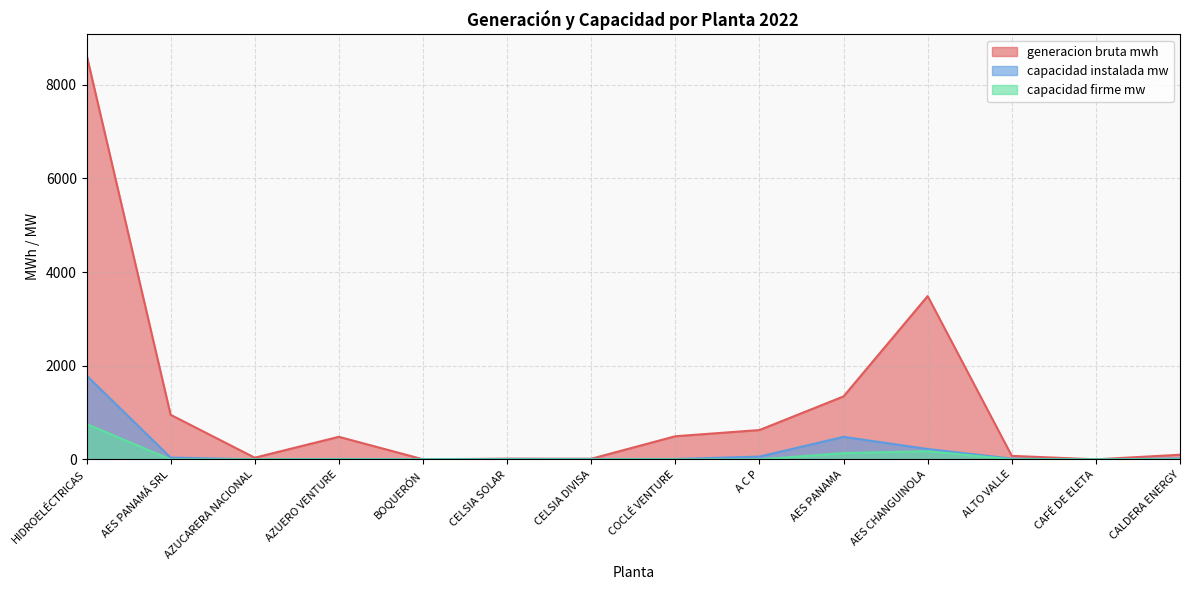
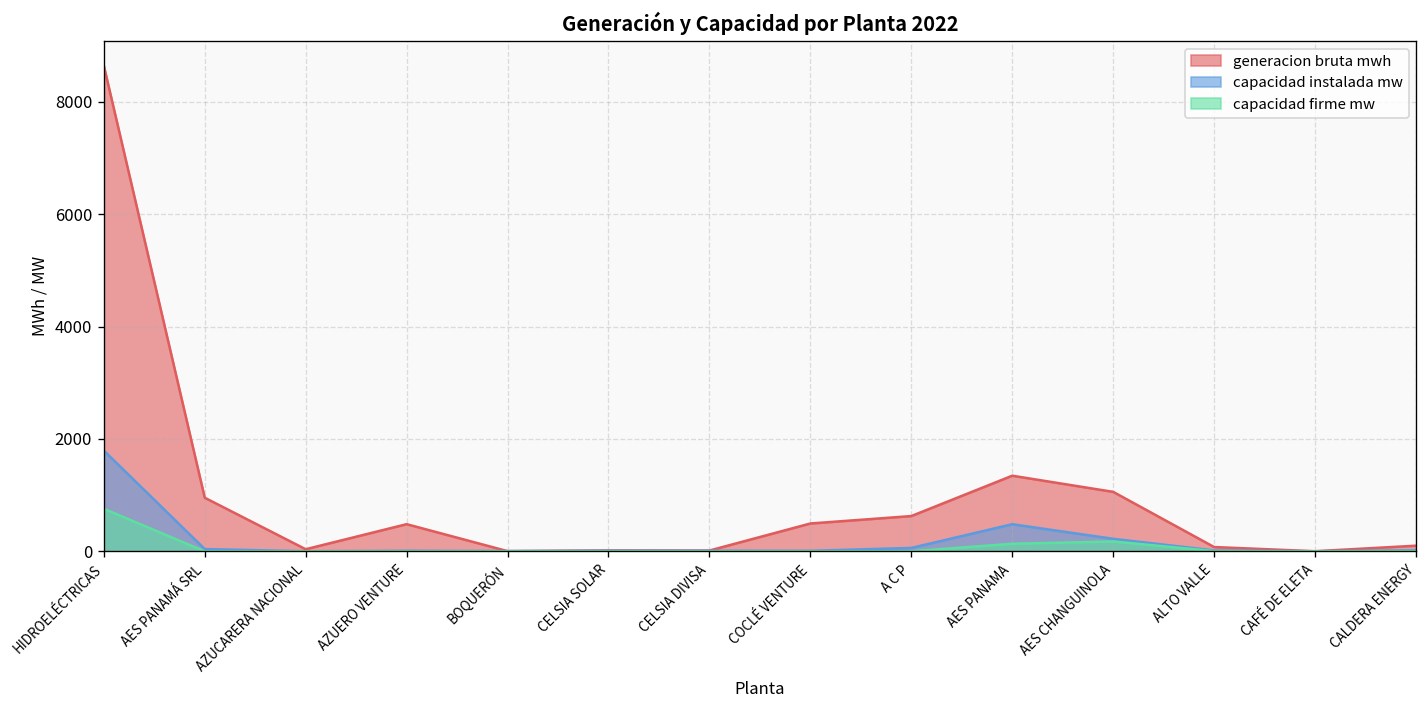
  {
    "generacion bruta mwh": {
      "HIDROELÉCTRICAS": 8600,
      "AES PANAMÁ SRL": 1000,
      "AZUERO VENTURE": 500,
      "COCLÉ VENTURE": 500,
      "A C P": 600,
      "AES PANAMA": 1300,
-     "AES CHANGUINOLA": 3500,
+     "AES CHANGUINOLA": 1100,
      "ALTO VALLE": 100,
      "CALDERA ENERGY": 100
    },
    "capacidad instalada mw": {
      "HIDROELÉCTRICAS": 1800,
      "A C P": 100,
      "AES PANAMA": 500
    },
    "capacidad firme mw": {
      "HIDROELÉCTRICAS": 800,
      "A C P": 0,
      "AES PANAMA": 100
    }
  }
